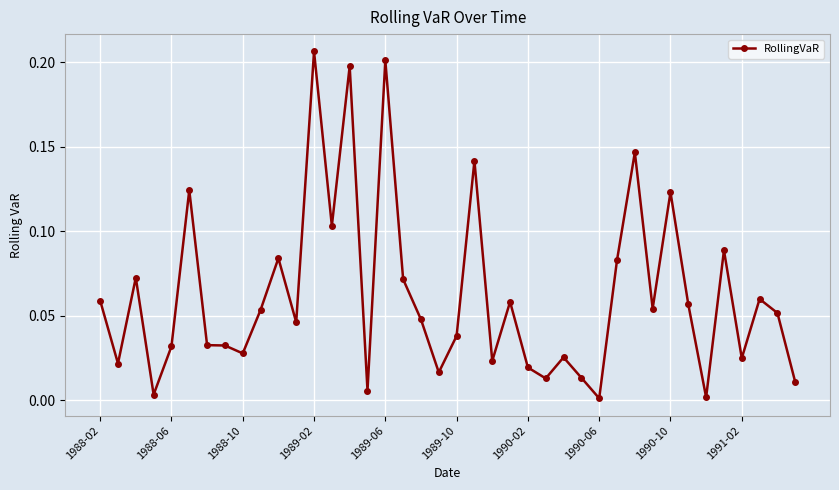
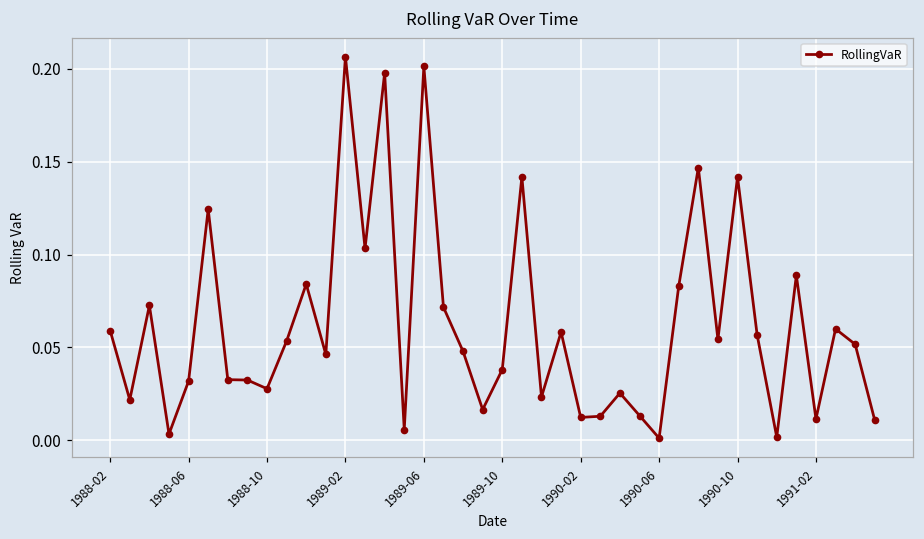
  {
    "1988-02": 0.059,
    "1988-06": 0.032,
    "1988-10": 0.028,
    "1989-02": 0.207,
    "1989-06": 0.201,
    "1989-10": 0.038,
-   "1990-02": 0.019,
+   "1990-02": 0.012,
    "1990-06": 0.001,
-   "1990-10": 0.123,
-   "1991-02": 0.025
+   "1990-10": 0.142,
+   "1991-02": 0.011
  }
